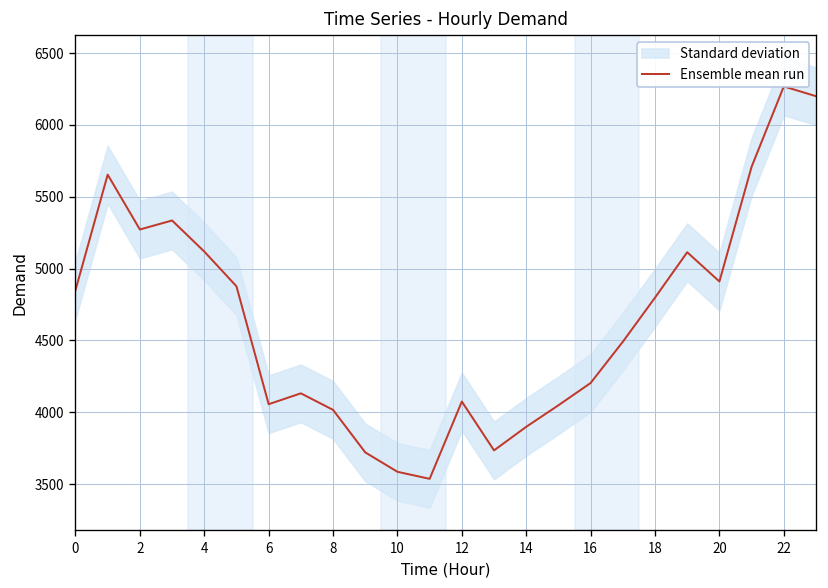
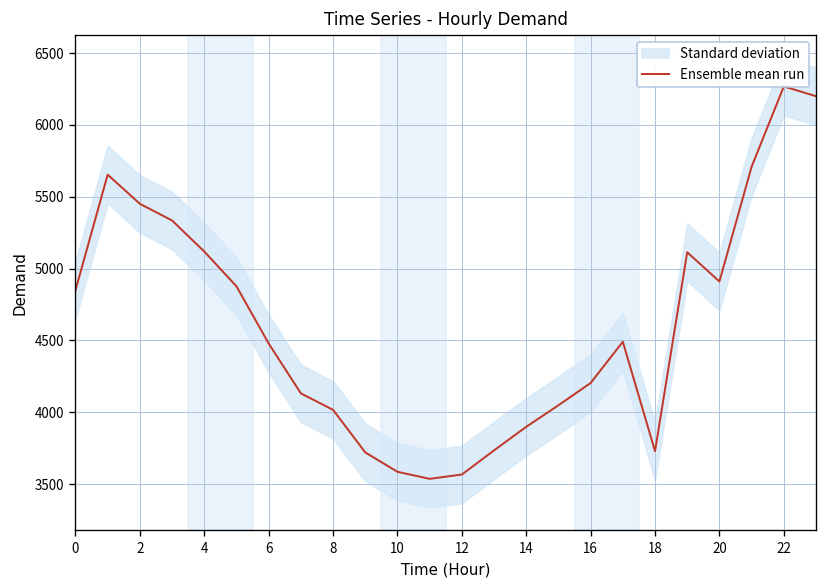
  {
    "Ensemble mean run": {
      "0": 4850,
-     "2": 5270,
+     "2": 5450,
      "4": 5120,
-     "6": 4060,
+     "6": 4480,
      "8": 4020,
      "10": 3590,
-     "12": 4070,
+     "12": 3570,
      "14": 3900,
      "16": 4200,
-     "18": 4800,
+     "18": 3730,
      "20": 4910,
      "22": 6270
    }
  }
